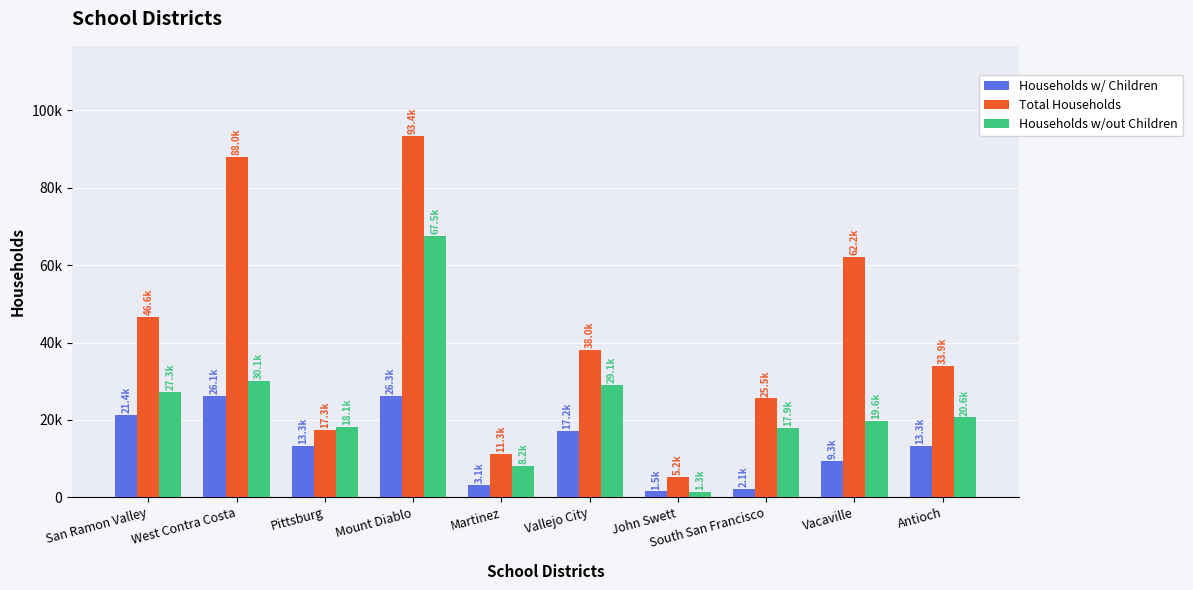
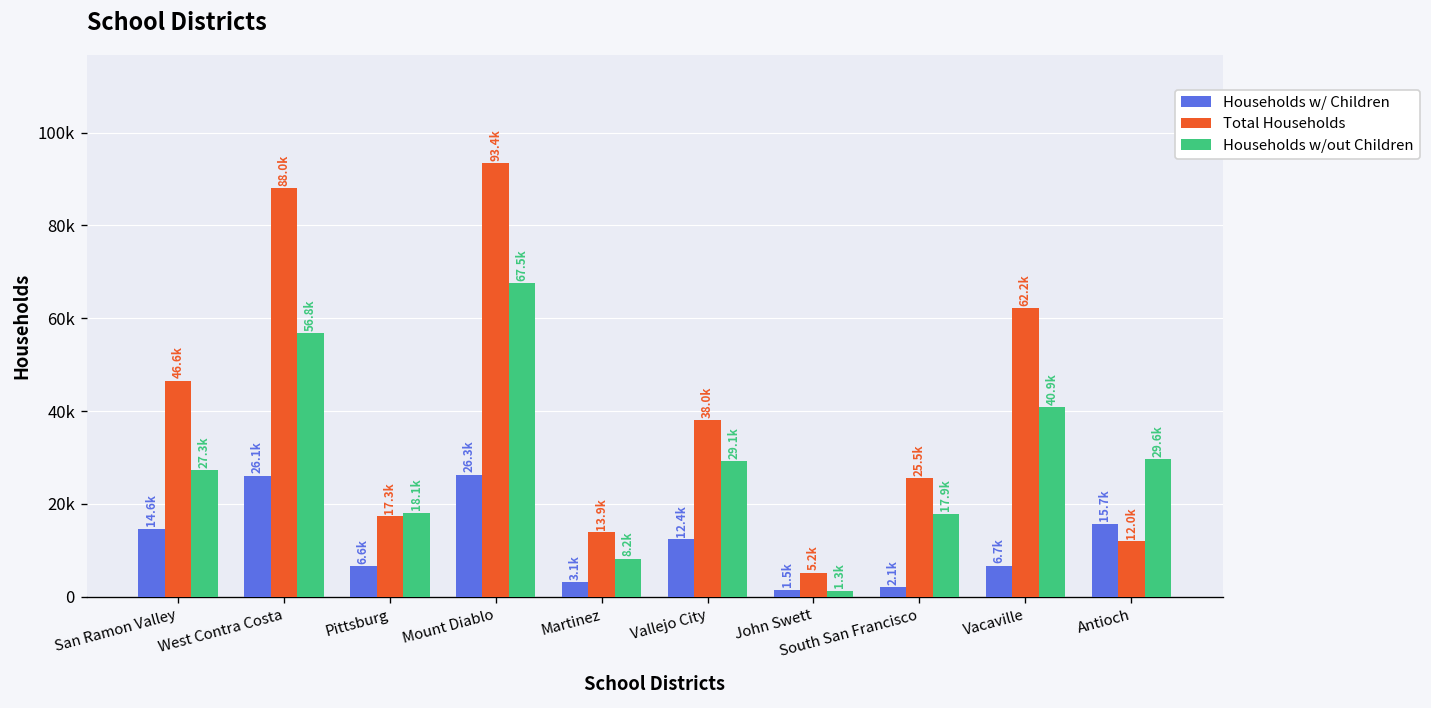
  {
    "Households w/ Children": {
-     "San Ramon Valley": "21.4k",
+     "San Ramon Valley": "14.6k",
      "West Contra Costa": "26.1k",
-     "Pittsburg": "13.3k",
+     "Pittsburg": "6.6k",
      "Mount Diablo": "26.3k",
      "Martinez": "3.1k",
-     "Vallejo City": "17.2k",
+     "Vallejo City": "12.4k",
      "John Swett": "1.5k",
      "South San Francisco": "2.1k",
-     "Vacaville": "9.3k",
-     "Antioch": "13.3k"
+     "Vacaville": "6.7k",
+     "Antioch": "15.7k"
    },
    "Total Households": {
      "San Ramon Valley": "46.6k",
      "West Contra Costa": "88.0k",
      "Pittsburg": "17.3k",
      "Mount Diablo": "93.4k",
-     "Martinez": "11.3k",
+     "Martinez": "13.9k",
      "Vallejo City": "38.0k",
      "John Swett": "5.2k",
      "South San Francisco": "25.5k",
      "Vacaville": "62.2k",
-     "Antioch": "33.9k"
+     "Antioch": "12.0k"
    },
    "Households w/out Children": {
      "San Ramon Valley": "27.3k",
-     "West Contra Costa": "30.1k",
+     "West Contra Costa": "56.8k",
      "Pittsburg": "18.1k",
      "Mount Diablo": "67.5k",
      "Martinez": "8.2k",
      "Vallejo City": "29.1k",
      "John Swett": "1.3k",
      "South San Francisco": "17.9k",
-     "Vacaville": "19.6k",
-     "Antioch": "20.6k"
+     "Vacaville": "40.9k",
+     "Antioch": "29.6k"
    }
  }
